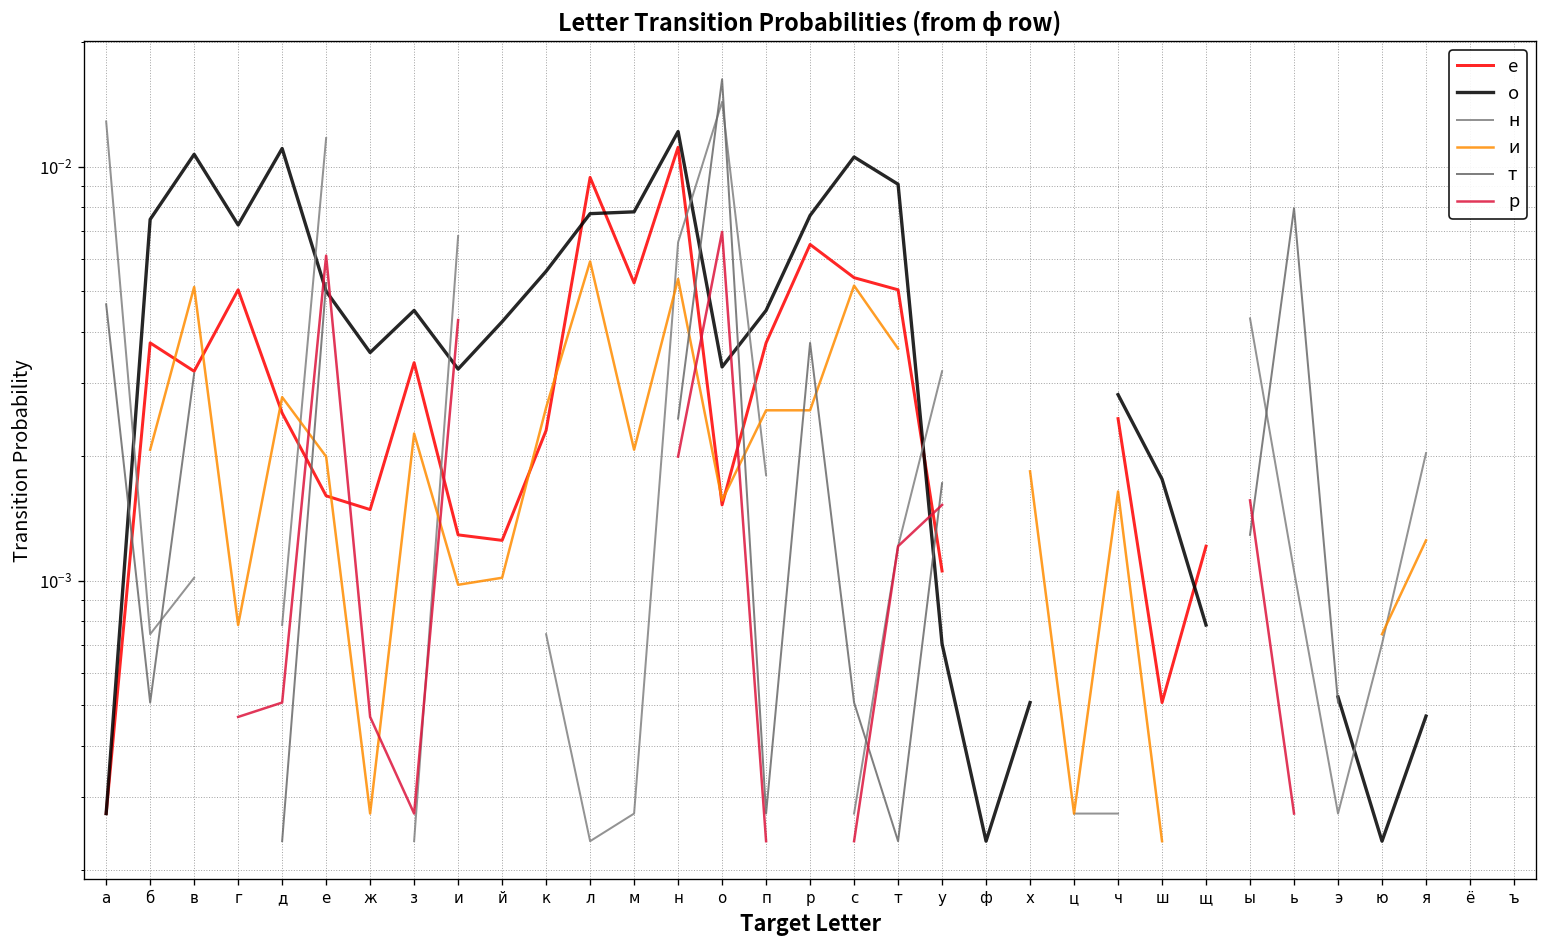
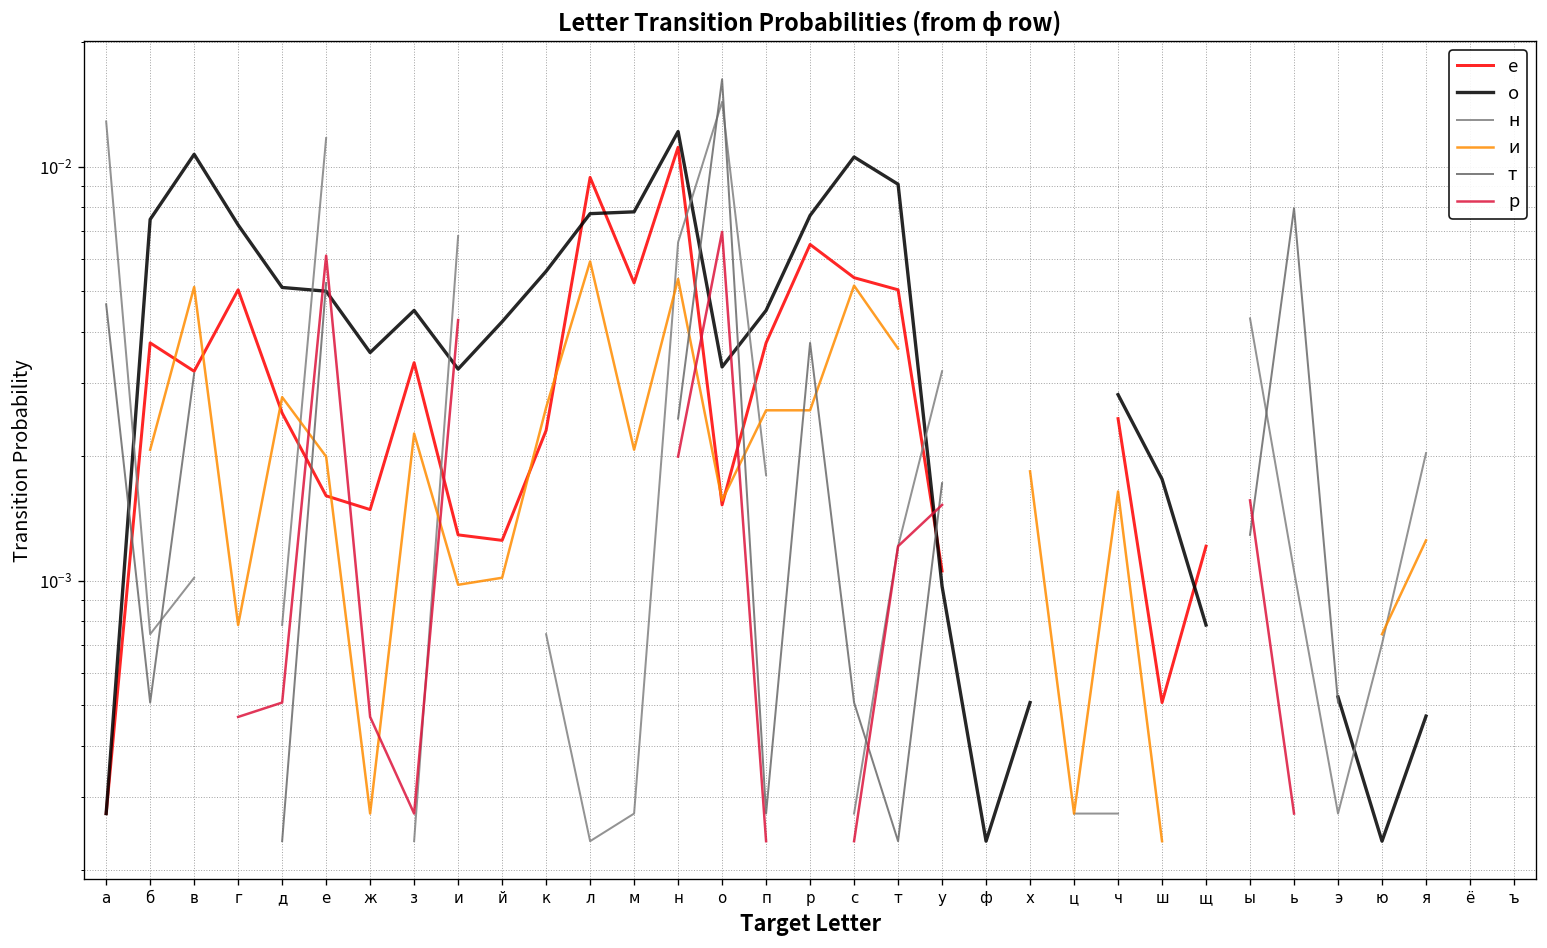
  {
    "е": {
      "б": 0.0038,
      "г": 0.0050,
      "д": 0.0025,
      "е": 0.0016,
      "ж": 0.00149,
      "з": 0.0034,
      "и": 0.00129,
      "й": 0.00125,
      "к": 0.0023,
      "л": 0.0094,
      "м": 0.0052,
      "н": 0.0111,
      "о": 0.0015,
      "п": 0.0038,
      "р": 0.0065,
      "с": 0.0054,
      "т": 0.0050,
      "у": 0.00106,
      "х": 0.00106,
      "ч": 0.0025,
      "ш": 0.00051,
      "щ": 0.00121,
      "э": 0.00024,
      "я": 0.00055
    },
    "о": {
      "б": 0.0075,
      "в": 0.0107,
      "г": 0.0072,
-     "д": 0.0111,
+     "д": 0.0051,
      "е": 0.0050,
      "ж": 0.0036,
      "з": 0.0045,
      "и": 0.0032,
      "й": 0.0042,
      "к": 0.0056,
      "л": 0.0077,
      "м": 0.0078,
      "н": 0.0122,
      "о": 0.0033,
      "п": 0.0045,
      "р": 0.0076,
      "с": 0.0106,
      "т": 0.0091,
-     "у": 0.00070,
+     "у": 0.00097,
      "ф": 0.00024,
      "х": 0.00051,
      "ч": 0.0028,
      "ш": 0.0018,
      "щ": 0.00078,
      "э": 0.00052,
      "ю": 0.00024,
      "я": 0.00047
    },
    "и": {
      "б": 0.0021,
      "в": 0.0051,
      "г": 0.00078,
      "д": 0.0028,
      "е": 0.0020,
      "ж": 0.00027,
      "з": 0.0023,
      "и": 0.00098,
      "й": 0.00102,
      "к": 0.0026,
      "л": 0.0059,
      "м": 0.0021,
      "н": 0.0054,
      "о": 0.0016,
      "п": 0.0026,
      "р": 0.0026,
      "с": 0.0052,
      "т": 0.0036,
      "х": 0.0018,
      "ч": 0.0016,
      "ш": 0.00024,
      "ю": 0.00074,
      "я": 0.00125
    },
    "р": {
      "г": 0.00047,
      "д": 0.00051,
      "е": 0.0061,
      "ж": 0.00047,
      "з": 0.00027,
      "и": 0.0043,
      "к": 0.00078,
      "н": 0.0020,
      "о": 0.0070,
      "п": 0.00024,
      "с": 0.00024,
      "у": 0.0015,
      "х": 0.00055,
      "ш": 0.00047,
      "ы": 0.0016,
      "ь": 0.00027,
      "я": 0.00078
    }
  }
